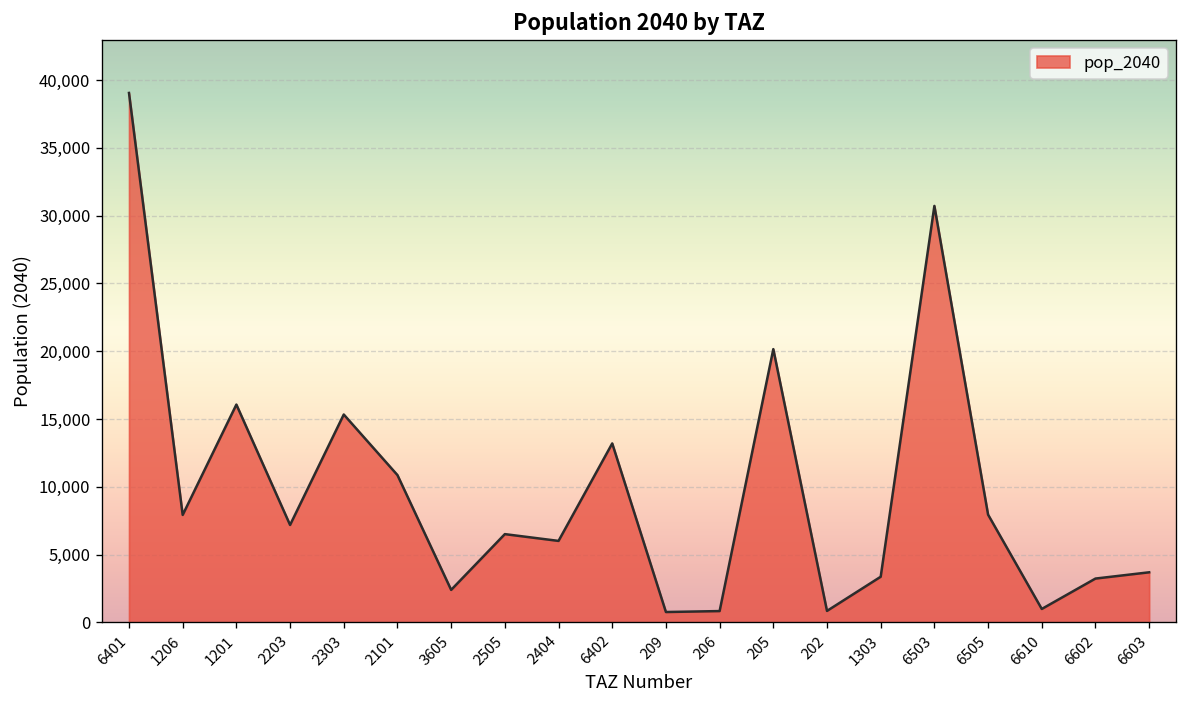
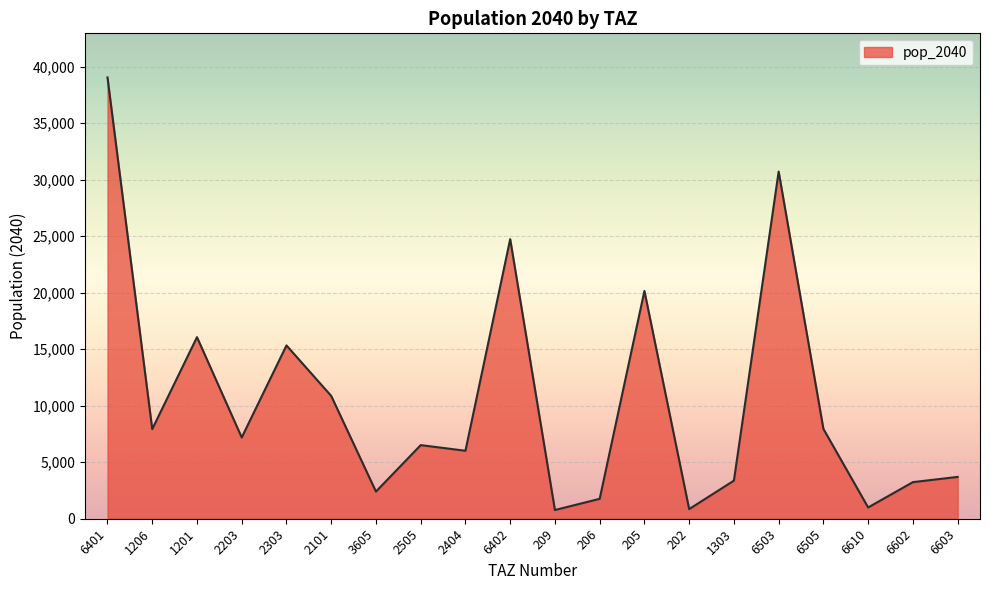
  {
    "6401": "39,000",
    "1206": "7,900",
    "1201": "16,100",
    "2203": "7,200",
    "2303": "15,300",
    "2101": "10,900",
    "3605": "2,400",
    "2505": "6,500",
    "2404": "6,000",
-   "6402": "13,200",
+   "6402": "24,700",
    "209": "800",
-   "206": "800",
+   "206": "1,800",
    "205": "20,200",
    "202": "900",
    "1303": "3,400",
    "6503": "30,700",
    "6505": "8,000",
    "6610": "1,000",
    "6602": "3,200",
    "6603": "3,700"
  }
